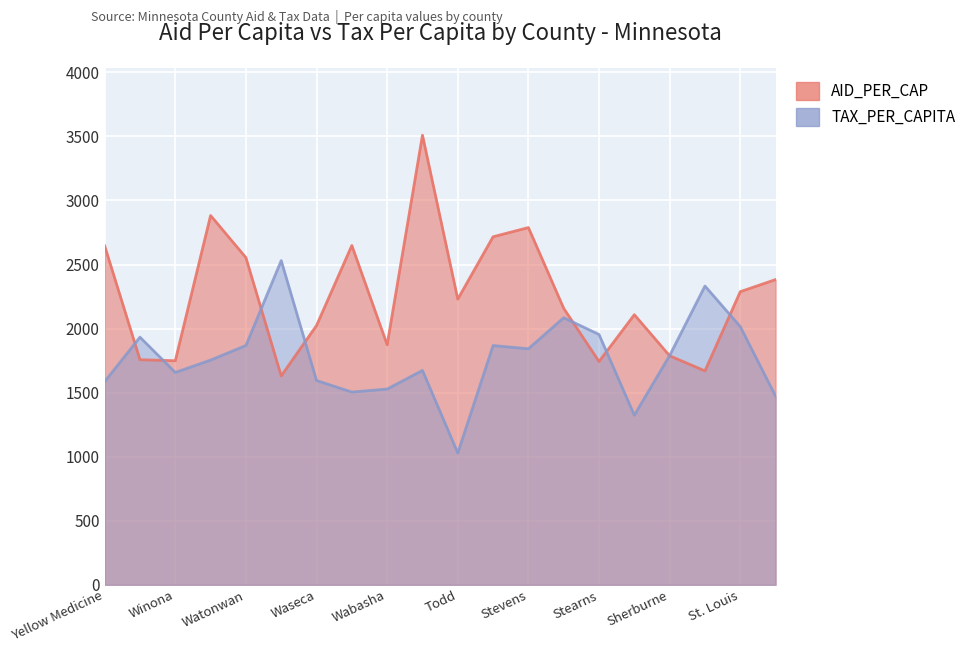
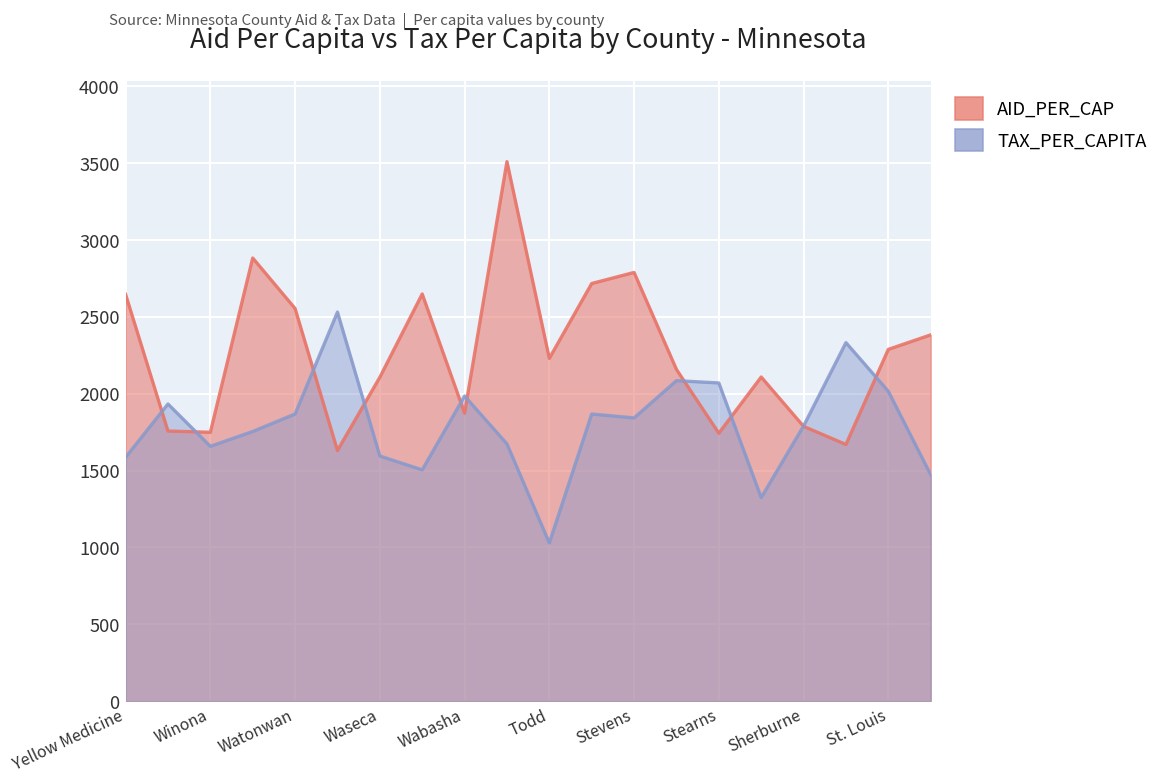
  {
    "AID_PER_CAP": {
      "Yellow Medicine": 2650,
      "Winona": 1750,
      "Watonwan": 2550,
-     "Waseca": 2020,
+     "Waseca": 2110,
      "Wabasha": 1870,
      "Todd": 2230,
      "Stevens": 2790,
      "Stearns": 1740,
      "St. Louis": 2290
    },
    "TAX_PER_CAPITA": {
      "Yellow Medicine": 1590,
      "Winona": 1660,
      "Watonwan": 1870,
      "Waseca": 1590,
-     "Wabasha": 1530,
+     "Wabasha": 1990,
      "Todd": 1030,
      "Stevens": 1840,
-     "Stearns": 1950,
+     "Stearns": 2070,
      "St. Louis": 2020
    }
  }
